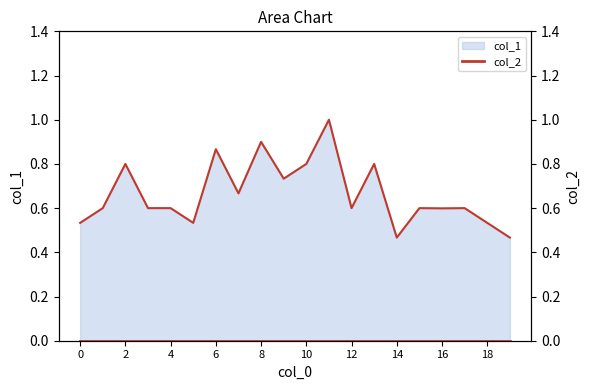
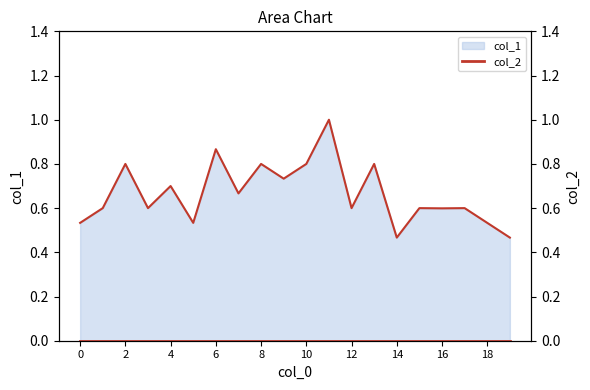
  {
    "col_1": {
      "0": 0.53,
      "2": 0.8,
-     "4": 0.6,
+     "4": 0.7,
      "6": 0.87,
-     "8": 0.9,
+     "8": 0.8,
      "10": 0.8,
      "12": 0.6,
      "14": 0.47,
      "16": 0.6,
      "18": 0.53
    },
    "col_2": {
      "0": 0.00,
      "2": 0.00,
      "4": 0.00,
      "6": 0.00,
      "8": 0.00,
      "10": 0.00,
      "12": 0.00,
      "14": 0.00,
      "16": 0.00,
      "18": 0.00
    }
  }
